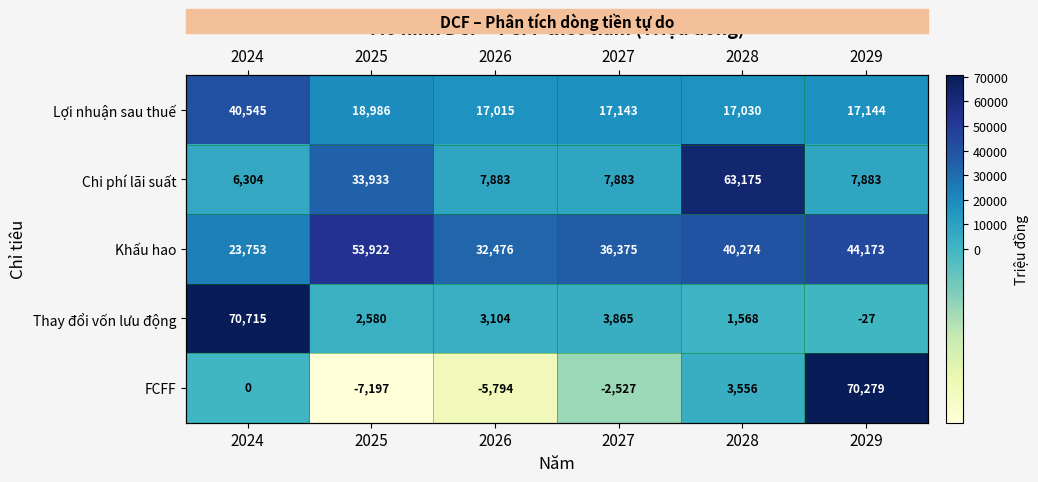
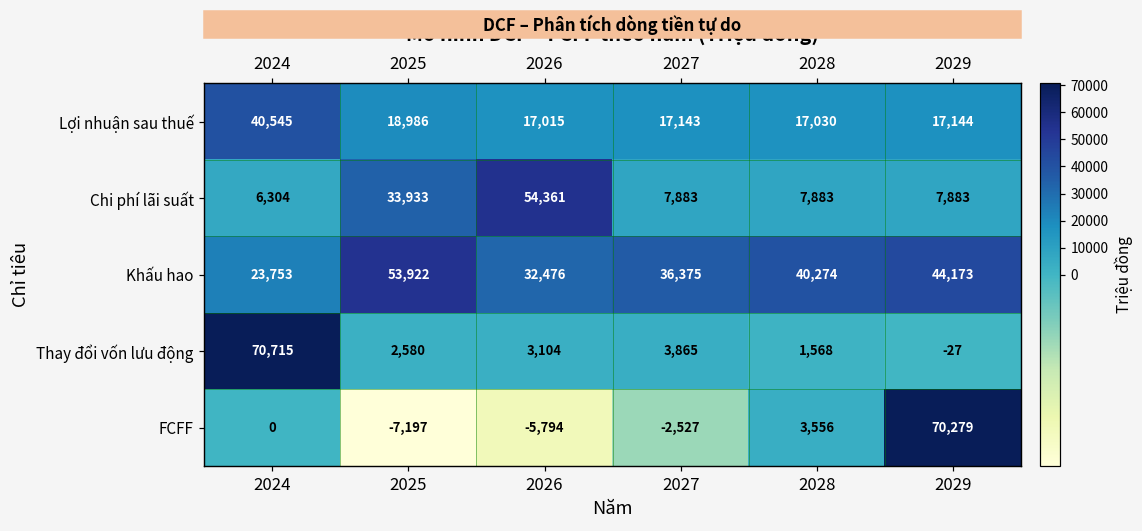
  {
    "Lợi nhuận sau thuế": {
      "2024": "40,545",
      "2025": "18,986",
      "2026": "17,015",
      "2027": "17,143",
      "2028": "17,030",
      "2029": "17,144"
    },
    "Chi phí lãi suất": {
      "2024": "6,304",
      "2025": "33,933",
-     "2026": "7,883",
+     "2026": "54,361",
      "2027": "7,883",
-     "2028": "63,175",
+     "2028": "7,883",
      "2029": "7,883"
    },
    "Khấu hao": {
      "2024": "23,753",
      "2025": "53,922",
      "2026": "32,476",
      "2027": "36,375",
      "2028": "40,274",
      "2029": "44,173"
    },
    "Thay đổi vốn lưu động": {
      "2024": "70,715",
      "2025": "2,580",
      "2026": "3,104",
      "2027": "3,865",
      "2028": "1,568",
      "2029": "-27"
    },
    "FCFF": {
      "2024": "0",
      "2025": "-7,197",
      "2026": "-5,794",
      "2027": "-2,527",
      "2028": "3,556",
      "2029": "70,279"
    }
  }
